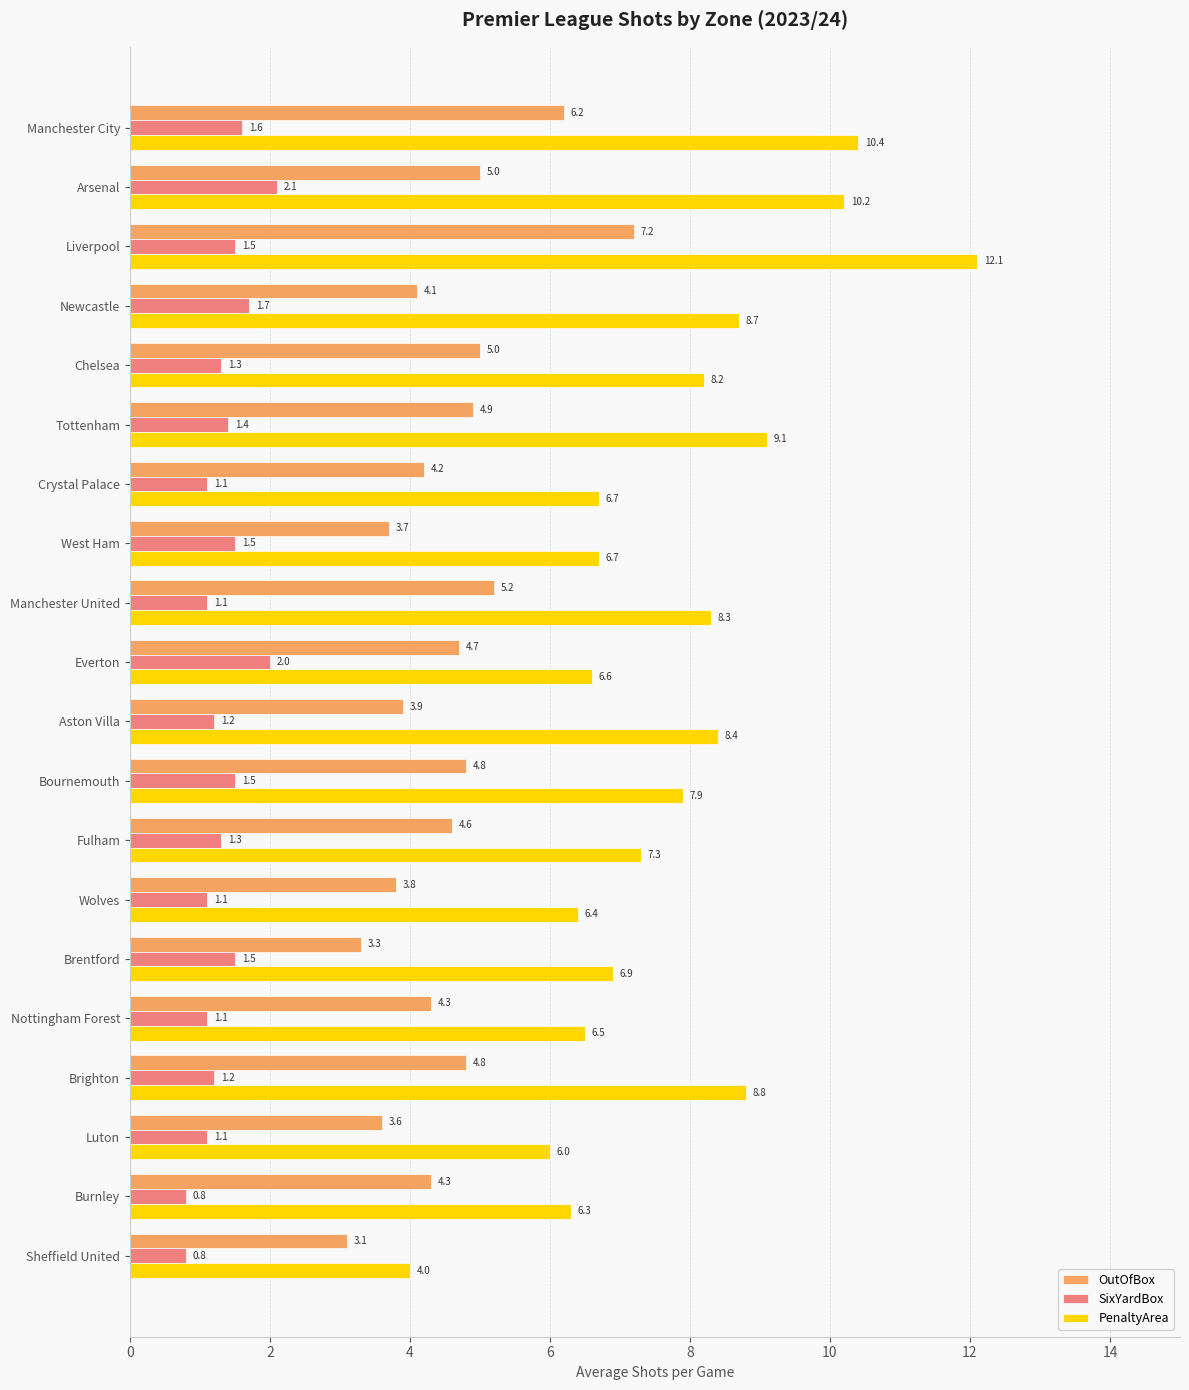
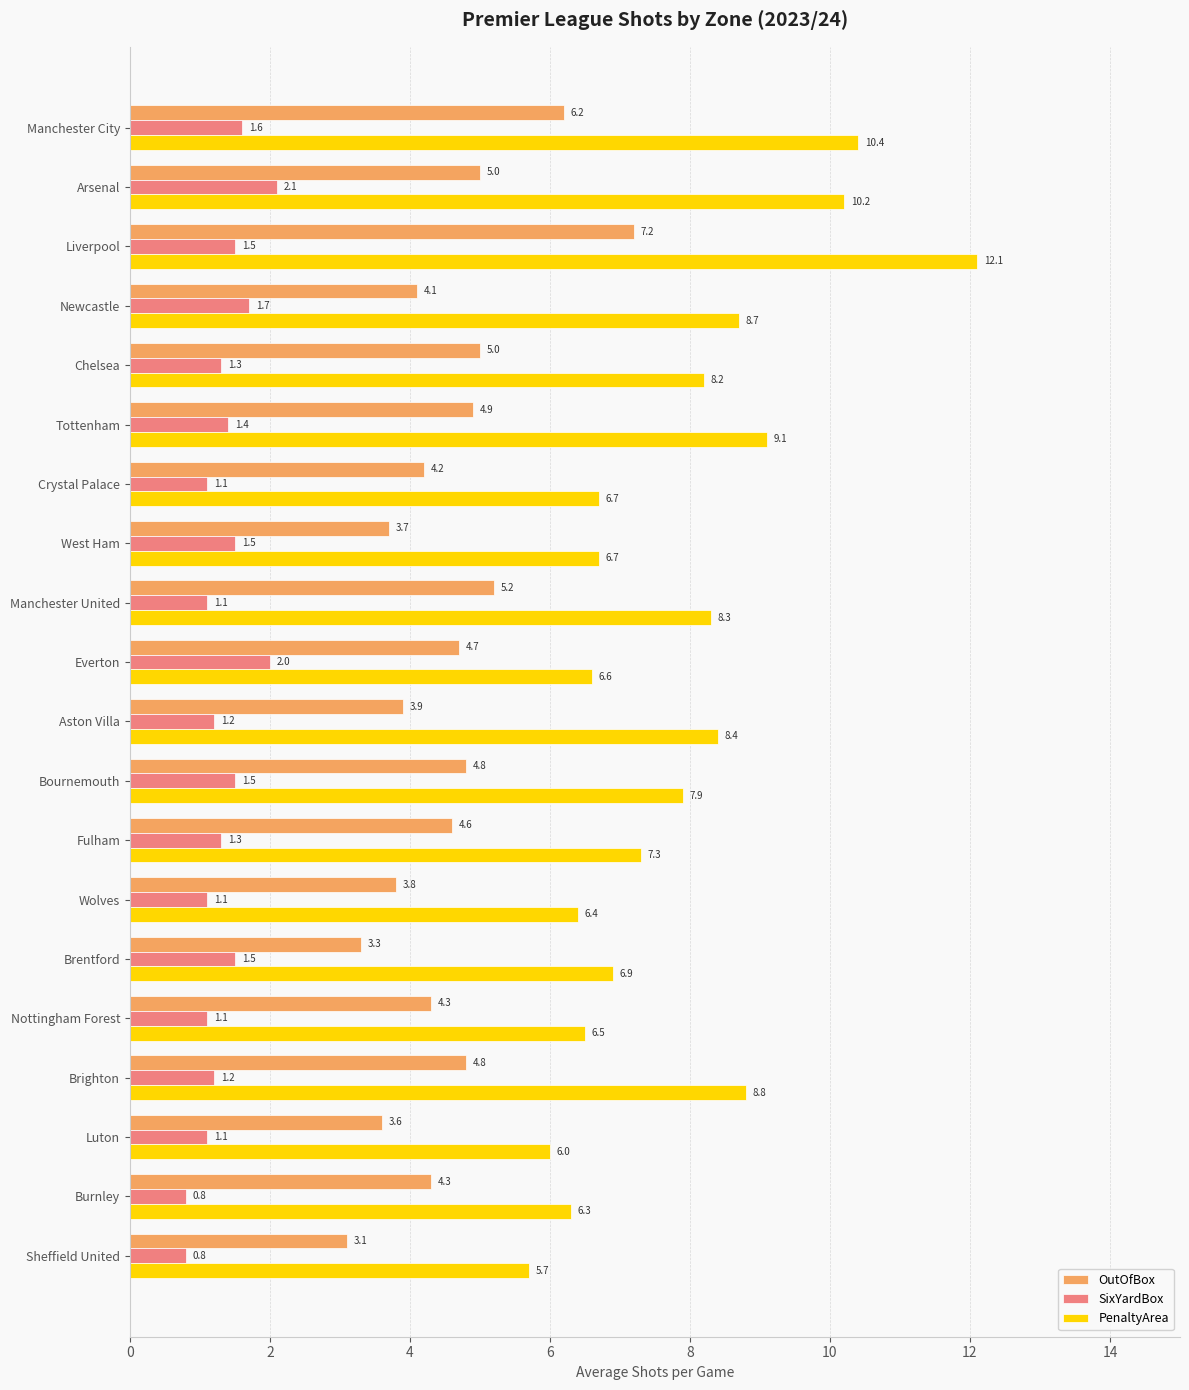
  {
    "PenaltyArea": {
      "Manchester City": 10.4,
      "Arsenal": 10.2,
      "Liverpool": 12.1,
      "Newcastle": 8.7,
      "Chelsea": 8.2,
      "Tottenham": 9.1,
      "Crystal Palace": 6.7,
      "West Ham": 6.7,
      "Manchester United": 8.3,
      "Everton": 6.6,
      "Aston Villa": 8.4,
      "Bournemouth": 7.9,
      "Fulham": 7.3,
      "Wolves": 6.4,
      "Brentford": 6.9,
      "Nottingham Forest": 6.5,
      "Brighton": 8.8,
      "Luton": 6.0,
      "Burnley": 6.3,
-     "Sheffield United": 4.0
+     "Sheffield United": 5.7
    }
  }
